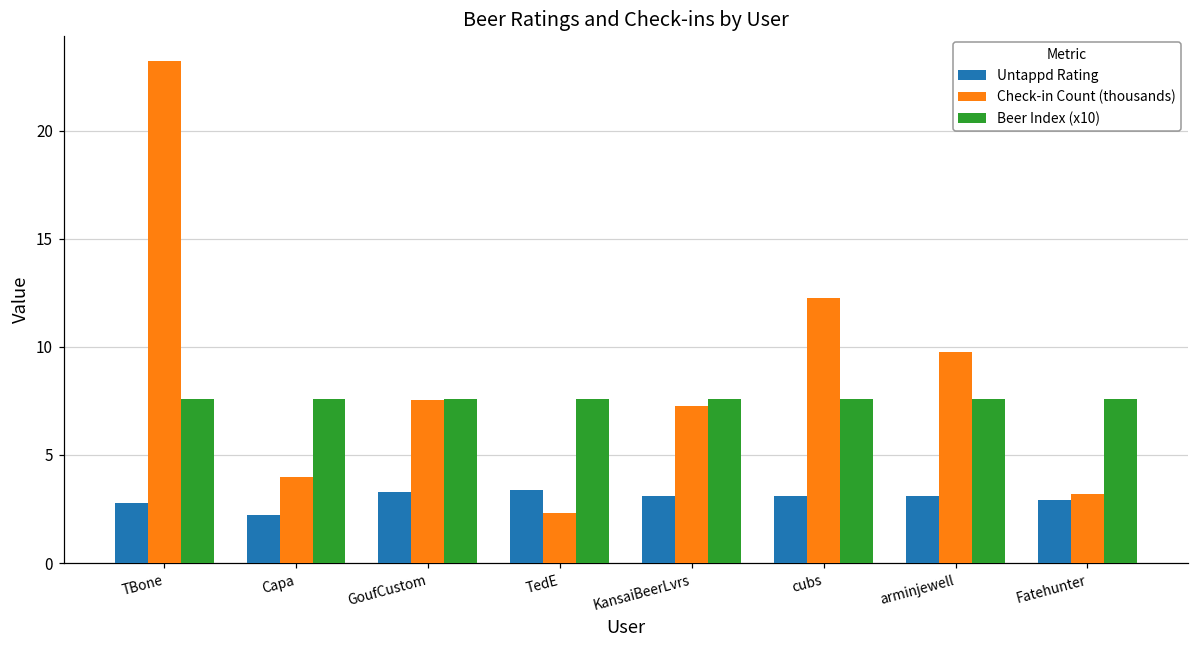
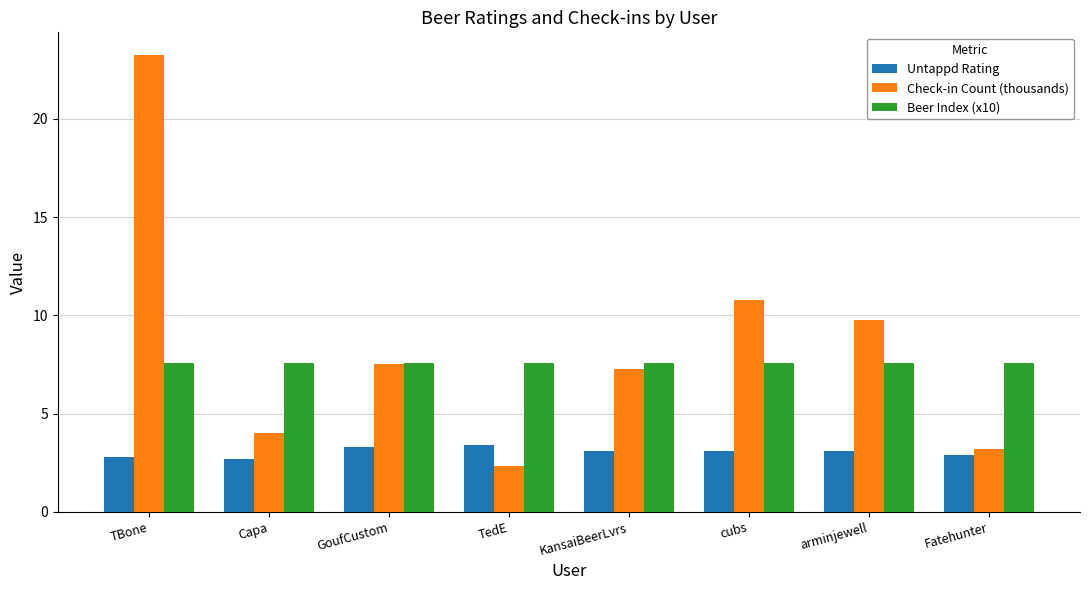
  {
    "Untappd Rating": {
      "TBone": 2.8,
-     "Capa": 2.2,
+     "Capa": 2.7,
      "GoufCustom": 3.3,
      "TedE": 3.4,
      "KansaiBeerLvrs": 3.1,
      "cubs": 3.1,
      "arminjewell": 3.1,
      "Fatehunter": 2.9
    },
    "Check-in Count (thousands)": {
      "TBone": 23.2,
      "Capa": 4.0,
      "GoufCustom": 7.5,
      "TedE": 2.3,
      "KansaiBeerLvrs": 7.3,
-     "cubs": 12.3,
+     "cubs": 10.8,
      "arminjewell": 9.8,
      "Fatehunter": 3.2
    },
    "Beer Index (x10)": {
      "TBone": 7.6,
      "Capa": 7.6,
      "GoufCustom": 7.6,
      "TedE": 7.6,
      "KansaiBeerLvrs": 7.6,
      "cubs": 7.6,
      "arminjewell": 7.6,
      "Fatehunter": 7.6
    }
  }
